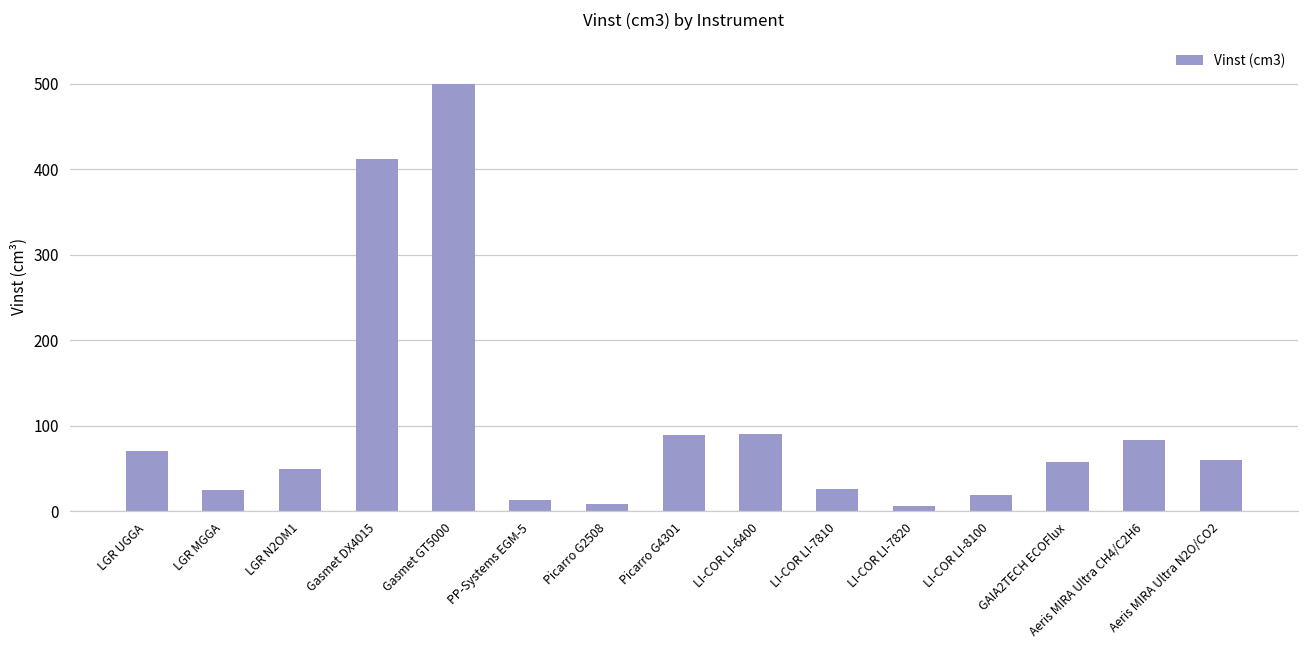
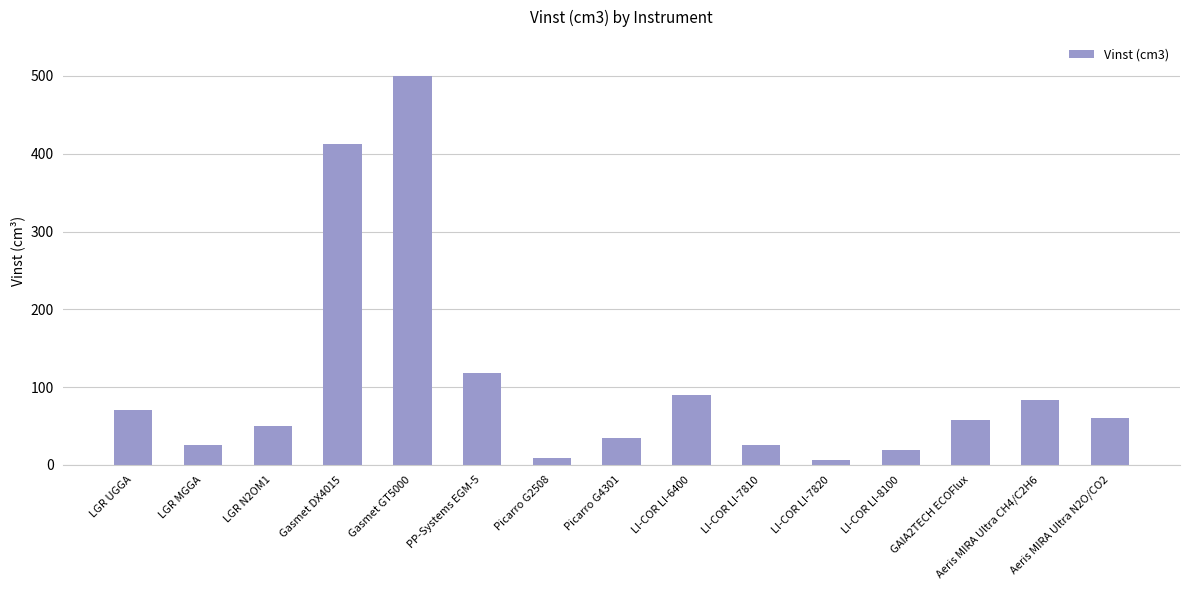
  {
    "LGR UGGA": 70,
    "LGR MGGA": 30,
    "LGR N2OM1": 50,
    "Gasmet DX4015": 410,
    "Gasmet GT5000": 500,
-   "PP-Systems EGM-5": 10,
+   "PP-Systems EGM-5": 120,
    "Picarro G2508": 10,
-   "Picarro G4301": 90,
+   "Picarro G4301": 40,
    "LI-COR LI-6400": 90,
    "LI-COR LI-7810": 30,
    "LI-COR LI-7820": 10,
    "LI-COR LI-8100": 20,
    "GAIA2TECH ECOFlux": 60,
    "Aeris MIRA Ultra CH4/C2H6": 80,
    "Aeris MIRA Ultra N2O/CO2": 60
  }
